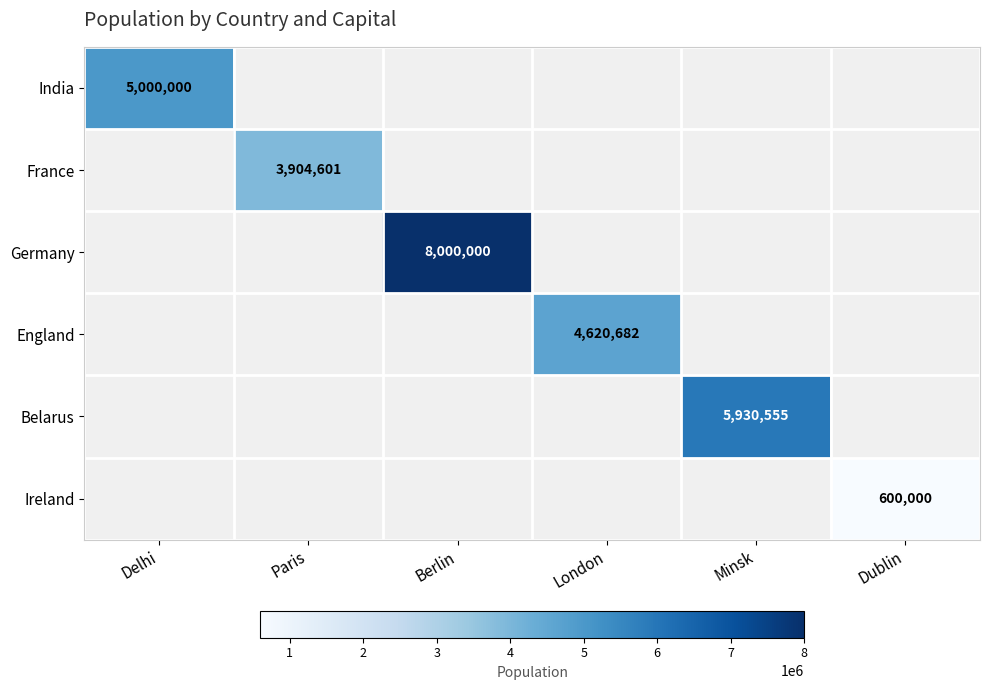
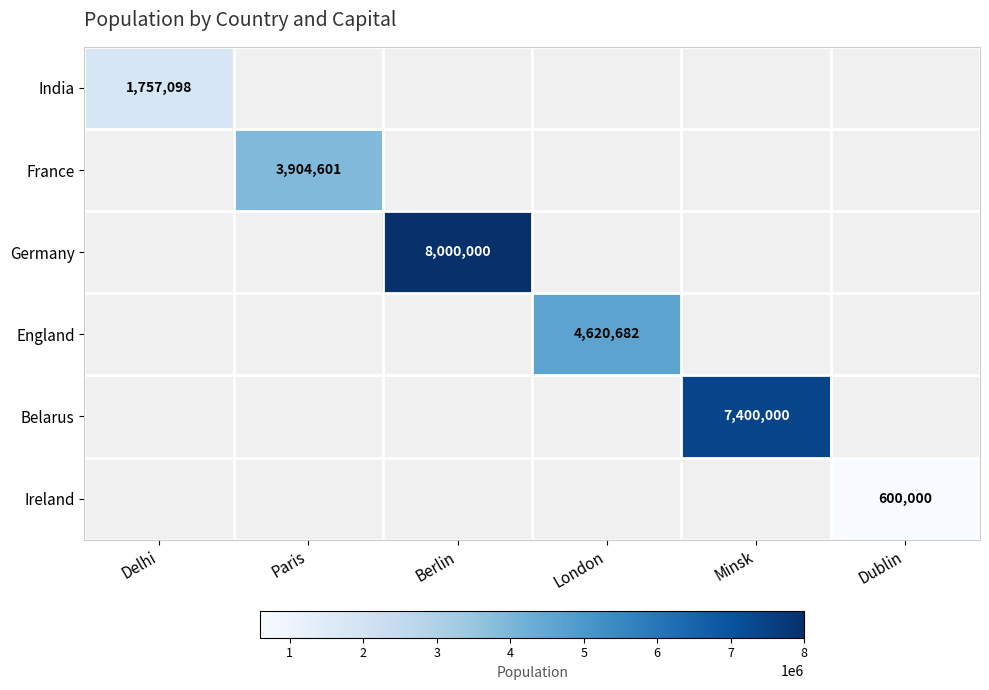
  {
    "India": {
-     "Delhi": "5,000,000"
+     "Delhi": "1,757,098"
    },
    "France": {
      "Paris": "3,904,601"
    },
    "Germany": {
      "Berlin": "8,000,000"
    },
    "England": {
      "London": "4,620,682"
    },
    "Belarus": {
-     "Minsk": "5,930,555"
+     "Minsk": "7,400,000"
    },
    "Ireland": {
      "Dublin": "600,000"
    }
  }
